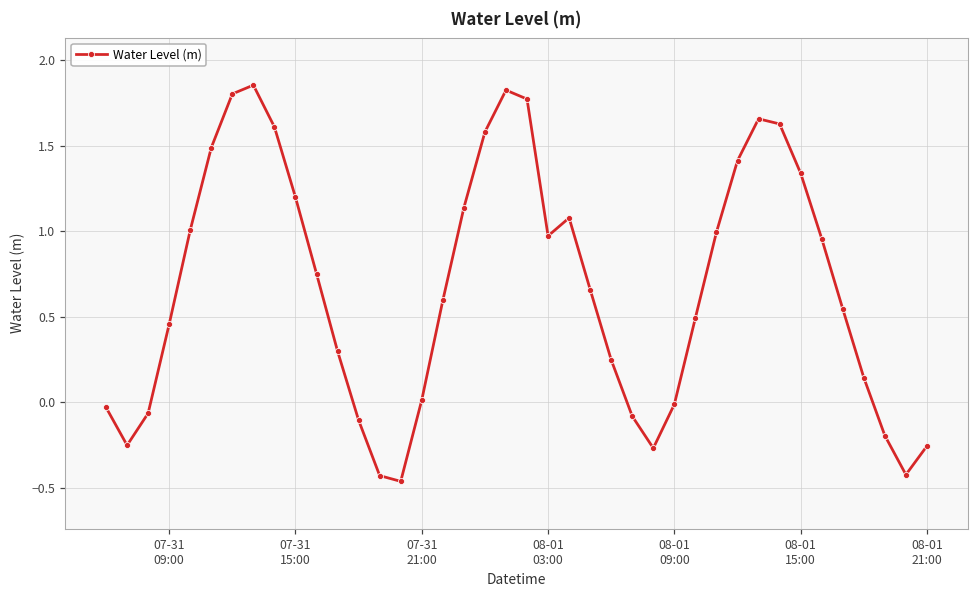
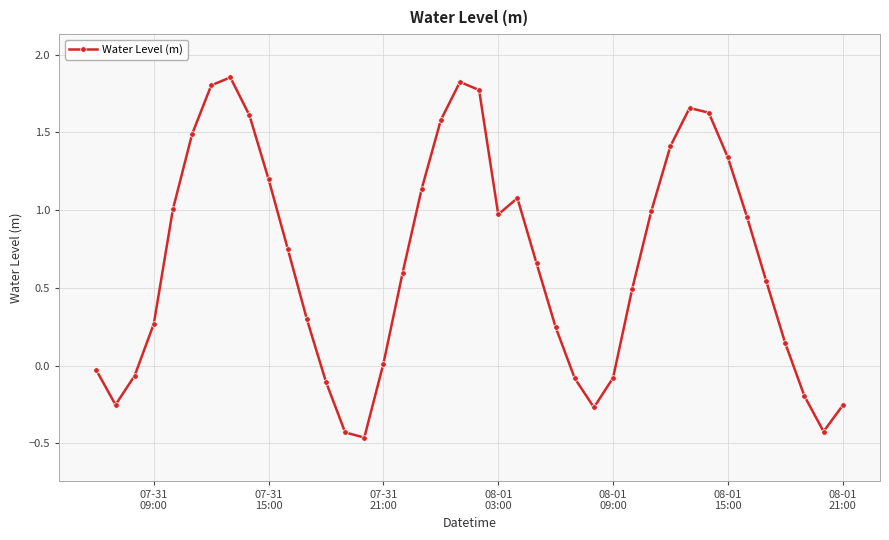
  {
-   "07-31 09:00": 0.46,
+   "07-31 09:00": 0.27,
    "07-31 15:00": 1.20,
    "07-31 21:00": 0.01,
    "08-01 03:00": 0.97,
-   "08-01 09:00": -0.01,
+   "08-01 09:00": -0.08,
    "08-01 15:00": 1.34,
    "08-01 21:00": -0.26
  }
